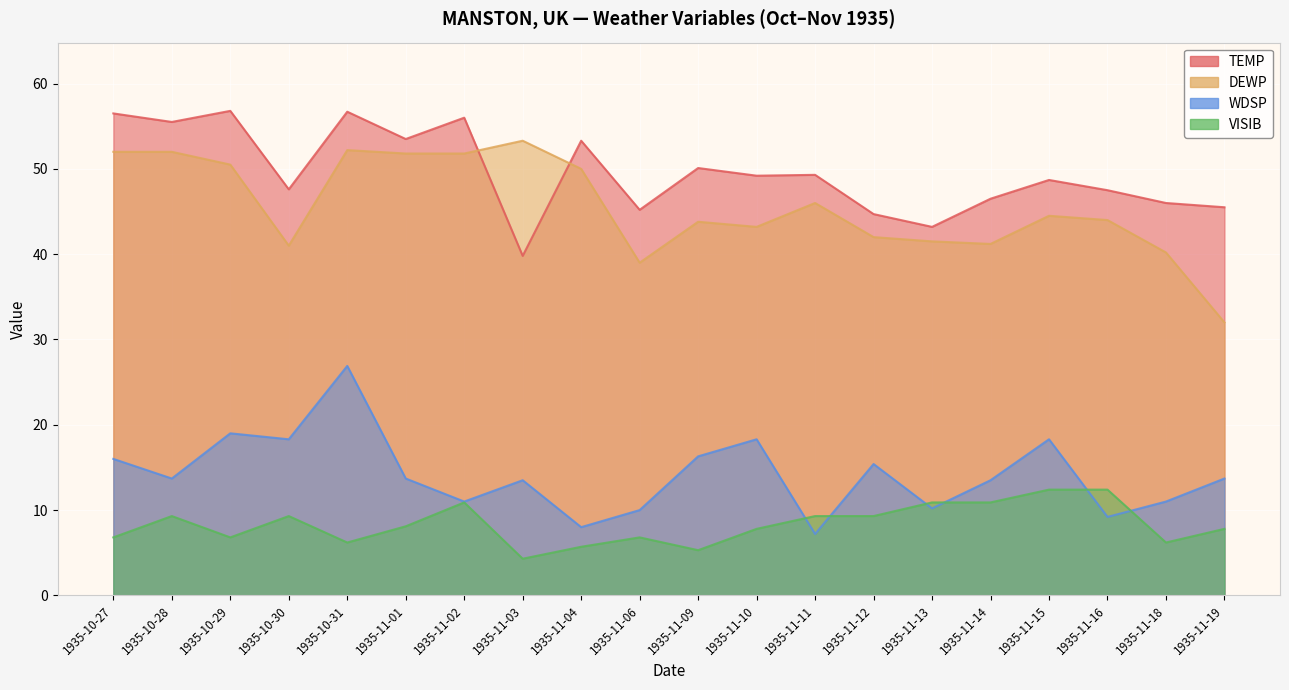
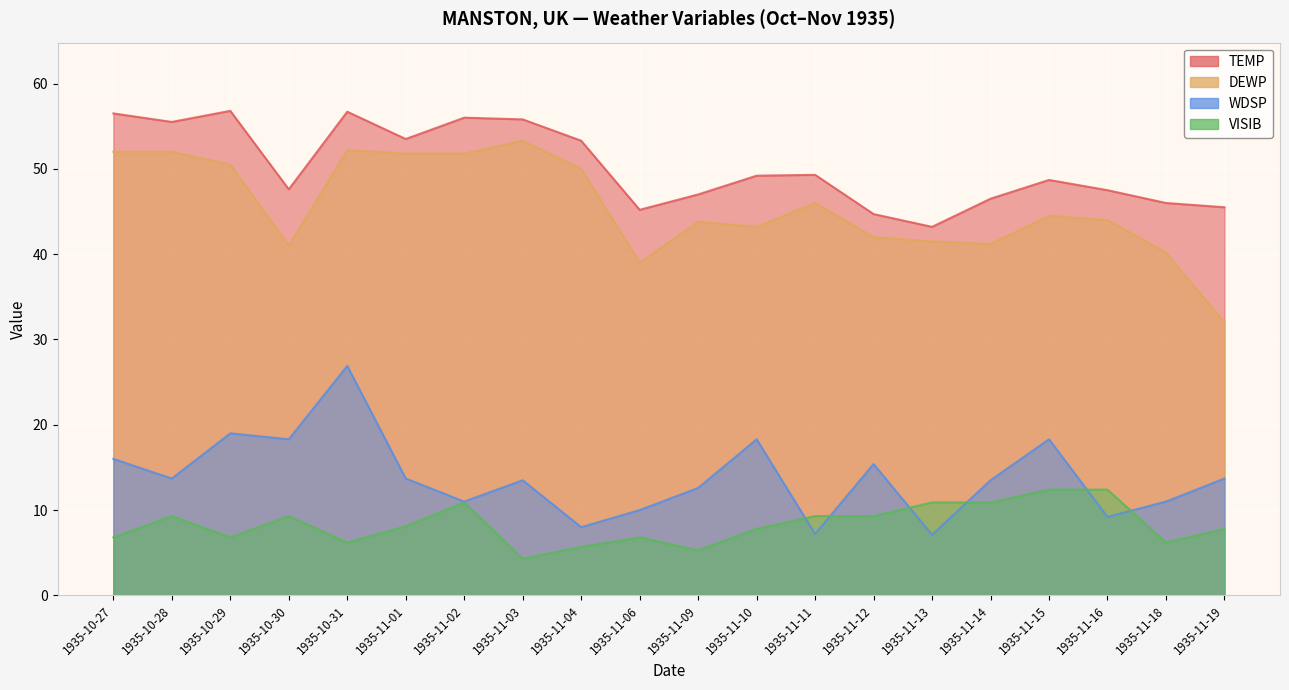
  {
    "TEMP": {
      "1935-10-27": 57,
      "1935-10-28": 56,
      "1935-10-29": 57,
      "1935-10-30": 48,
      "1935-10-31": 57,
      "1935-11-01": 54,
      "1935-11-02": 56,
-     "1935-11-03": 40,
+     "1935-11-03": 56,
      "1935-11-04": 53,
      "1935-11-06": 45,
-     "1935-11-09": 50,
+     "1935-11-09": 47,
      "1935-11-10": 49,
      "1935-11-11": 49,
      "1935-11-12": 45,
      "1935-11-13": 43,
      "1935-11-14": 47,
      "1935-11-15": 49,
      "1935-11-16": 48,
      "1935-11-18": 46,
      "1935-11-19": 46
    },
    "DEWP": {
      "1935-10-27": 52,
      "1935-10-28": 52,
      "1935-10-29": 51,
      "1935-10-30": 41,
      "1935-10-31": 52,
      "1935-11-01": 52,
      "1935-11-02": 52,
      "1935-11-03": 53,
      "1935-11-04": 50,
      "1935-11-06": 39,
      "1935-11-09": 44,
      "1935-11-10": 43,
      "1935-11-11": 46,
      "1935-11-12": 42,
      "1935-11-13": 42,
      "1935-11-14": 41,
      "1935-11-15": 45,
      "1935-11-16": 44,
      "1935-11-18": 40,
      "1935-11-19": 32
    },
    "WDSP": {
      "1935-10-27": 16,
      "1935-10-28": 14,
      "1935-10-29": 19,
      "1935-10-30": 18,
      "1935-10-31": 27,
      "1935-11-01": 14,
      "1935-11-03": 14,
      "1935-11-04": 8,
      "1935-11-06": 10,
-     "1935-11-09": 16,
+     "1935-11-09": 13,
      "1935-11-10": 18,
      "1935-11-11": 7,
      "1935-11-12": 15,
-     "1935-11-13": 10,
+     "1935-11-13": 7,
      "1935-11-14": 14,
      "1935-11-15": 18,
      "1935-11-16": 9,
      "1935-11-18": 11,
      "1935-11-19": 14
    },
    "VISIB": {
      "1935-10-27": 7,
      "1935-10-28": 9,
      "1935-10-29": 7,
      "1935-10-30": 9,
      "1935-10-31": 6,
      "1935-11-01": 8,
      "1935-11-03": 4,
      "1935-11-04": 6,
      "1935-11-06": 7,
      "1935-11-09": 5,
      "1935-11-10": 8,
      "1935-11-11": 9,
      "1935-11-12": 9,
      "1935-11-13": 11,
      "1935-11-14": 11,
      "1935-11-15": 12,
      "1935-11-16": 12,
      "1935-11-18": 6,
      "1935-11-19": 8
    }
  }
